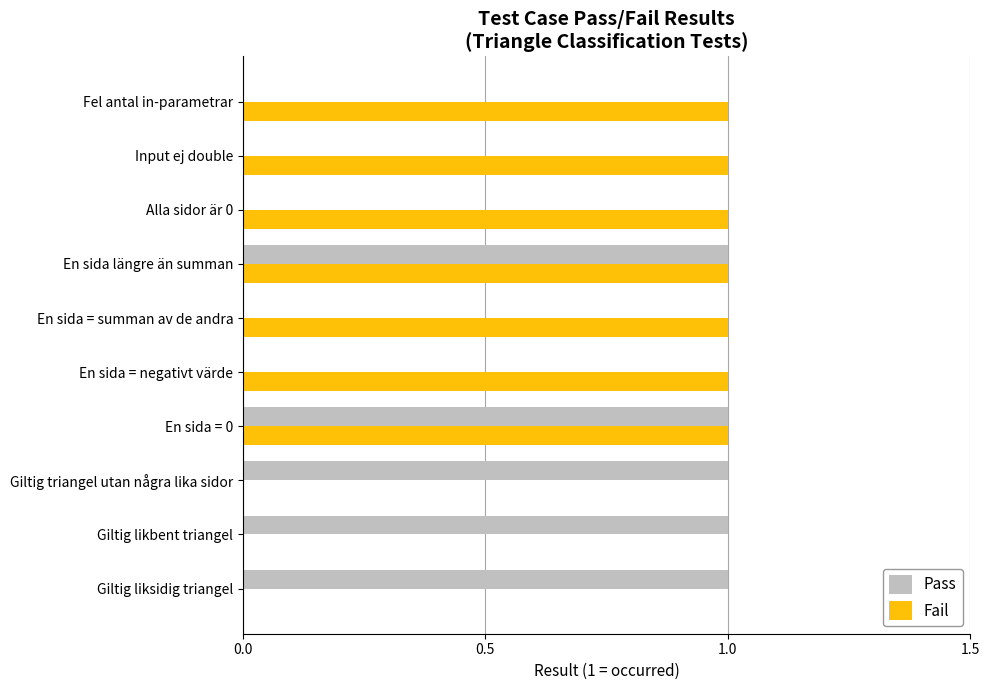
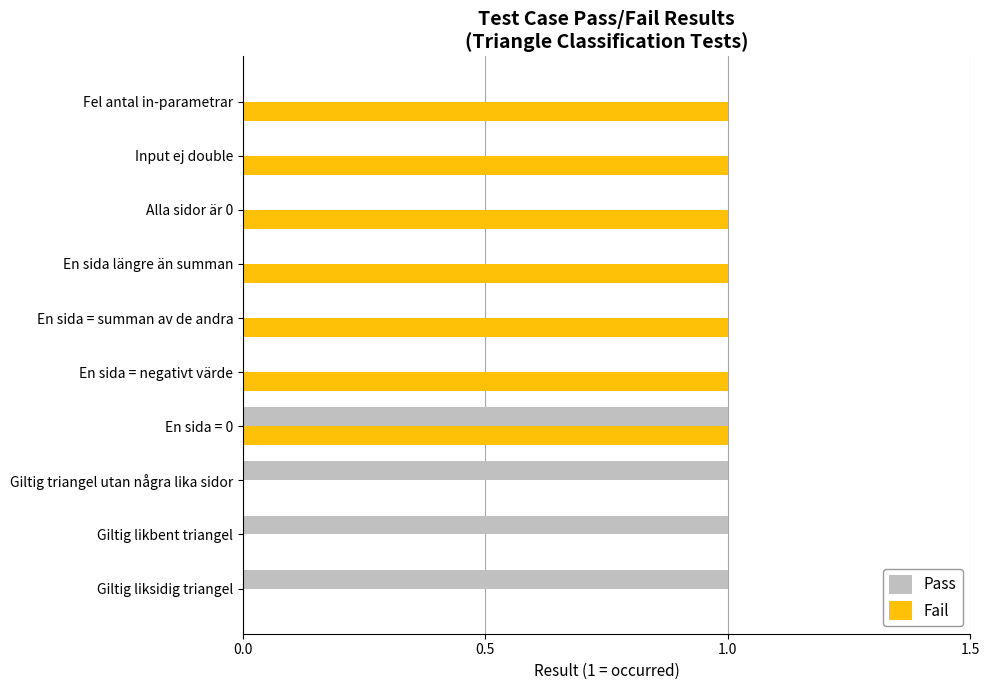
  {
    "Pass": {
      "Fel antal in-parametrar": 0,
      "Input ej double": 0,
      "Alla sidor är 0": 0,
-     "En sida längre än summan": 1,
+     "En sida längre än summan": 0,
      "En sida = summan av de andra": 0,
      "En sida = negativt värde": 0,
      "En sida = 0": 1,
      "Giltig triangel utan några lika sidor": 1,
      "Giltig likbent triangel": 1,
      "Giltig liksidig triangel": 1
    },
    "Fail": {
      "Fel antal in-parametrar": 1,
      "Input ej double": 1,
      "Alla sidor är 0": 1,
      "En sida längre än summan": 1,
      "En sida = summan av de andra": 1,
      "En sida = negativt värde": 1,
      "En sida = 0": 1,
      "Giltig triangel utan några lika sidor": 0,
      "Giltig likbent triangel": 0,
      "Giltig liksidig triangel": 0
    }
  }
